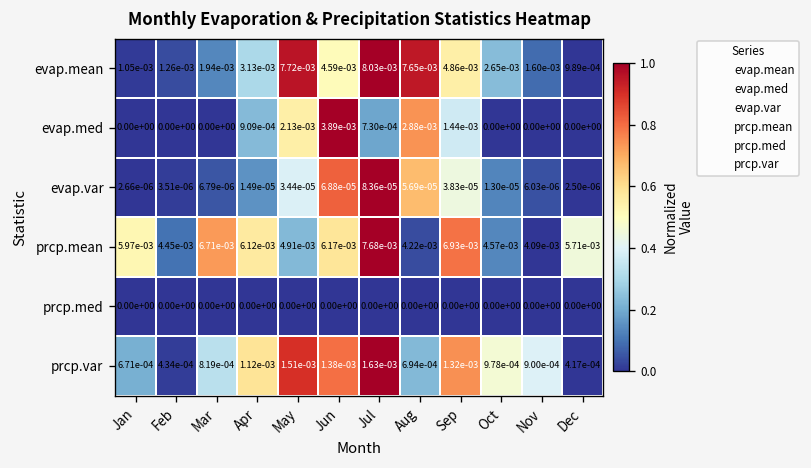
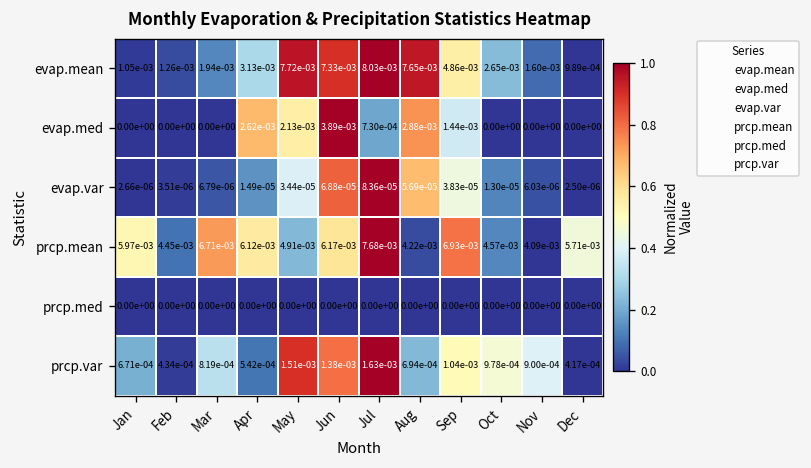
  {
    "evap.mean": {
      "Jan": "1.05e-03",
      "Feb": "1.26e-03",
      "Mar": "1.94e-03",
      "Apr": "3.13e-03",
      "May": "7.72e-03",
-     "Jun": "4.59e-03",
+     "Jun": "7.33e-03",
      "Jul": "8.03e-03",
      "Aug": "7.65e-03",
      "Sep": "4.86e-03",
      "Oct": "2.65e-03",
      "Nov": "1.60e-03",
      "Dec": "9.89e-04"
    },
    "evap.med": {
      "Jan": "0.00e+00",
      "Feb": "0.00e+00",
      "Mar": "0.00e+00",
-     "Apr": "9.09e-04",
+     "Apr": "2.62e-03",
      "May": "2.13e-03",
      "Jun": "3.89e-03",
      "Jul": "7.30e-04",
      "Aug": "2.88e-03",
      "Sep": "1.44e-03",
      "Oct": "0.00e+00",
      "Nov": "0.00e+00",
      "Dec": "0.00e+00"
    },
    "evap.var": {
      "Jan": "2.66e-06",
      "Feb": "3.51e-06",
      "Mar": "6.79e-06",
      "Apr": "1.49e-05",
      "May": "3.44e-05",
      "Jun": "6.88e-05",
      "Jul": "8.36e-05",
      "Aug": "5.69e-05",
      "Sep": "3.83e-05",
      "Oct": "1.30e-05",
      "Nov": "6.03e-06",
      "Dec": "2.50e-06"
    },
    "prcp.mean": {
      "Jan": "5.97e-03",
      "Feb": "4.45e-03",
      "Mar": "6.71e-03",
      "Apr": "6.12e-03",
      "May": "4.91e-03",
      "Jun": "6.17e-03",
      "Jul": "7.68e-03",
      "Aug": "4.22e-03",
      "Sep": "6.93e-03",
      "Oct": "4.57e-03",
      "Nov": "4.09e-03",
      "Dec": "5.71e-03"
    },
    "prcp.med": {
      "Jan": "0.00e+00",
      "Feb": "0.00e+00",
      "Mar": "0.00e+00",
      "Apr": "0.00e+00",
      "May": "0.00e+00",
      "Jun": "0.00e+00",
      "Jul": "0.00e+00",
      "Aug": "0.00e+00",
      "Sep": "0.00e+00",
      "Oct": "0.00e+00",
      "Nov": "0.00e+00",
      "Dec": "0.00e+00"
    },
    "prcp.var": {
      "Jan": "6.71e-04",
      "Feb": "4.34e-04",
      "Mar": "8.19e-04",
-     "Apr": "1.12e-03",
+     "Apr": "5.42e-04",
      "May": "1.51e-03",
      "Jun": "1.38e-03",
      "Jul": "1.63e-03",
      "Aug": "6.94e-04",
-     "Sep": "1.32e-03",
+     "Sep": "1.04e-03",
      "Oct": "9.78e-04",
      "Nov": "9.00e-04",
      "Dec": "4.17e-04"
    }
  }
